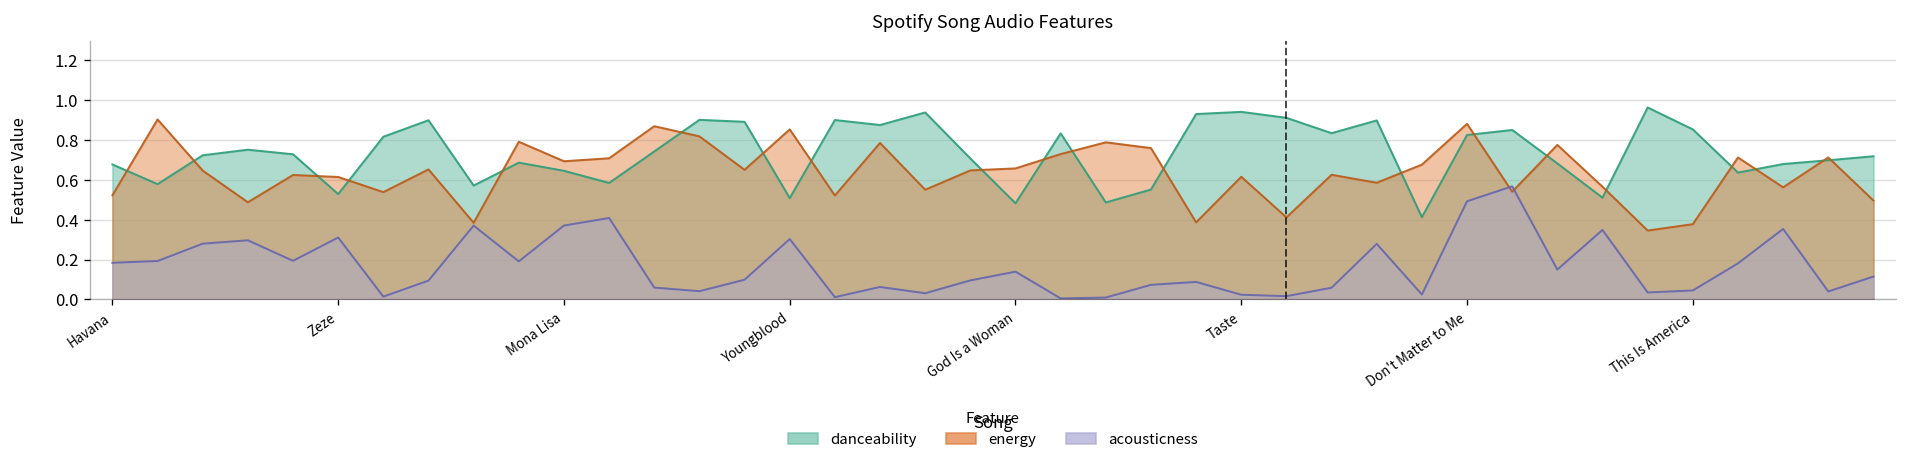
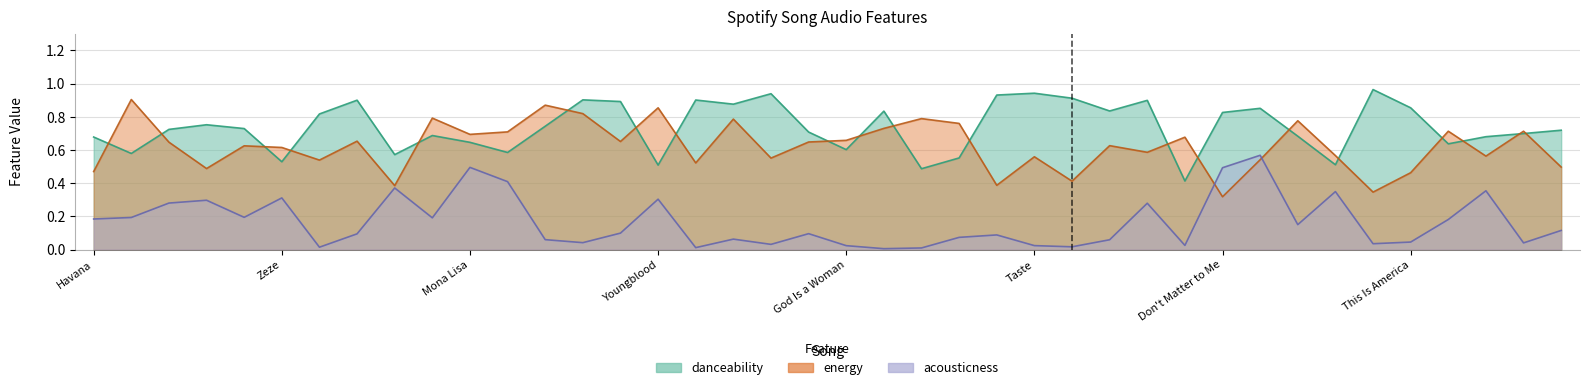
  {
    "danceability": {
      "Havana": 0.68,
      "Zeze": 0.53,
      "Mona Lisa": 0.65,
      "Youngblood": 0.51,
-     "God Is a Woman": 0.48,
+     "God Is a Woman": 0.60,
      "Taste": 0.94,
      "Don't Matter to Me": 0.83,
      "This Is America": 0.85
    },
    "energy": {
-     "Havana": 0.52,
+     "Havana": 0.47,
      "Zeze": 0.62,
      "Mona Lisa": 0.69,
      "Youngblood": 0.85,
      "God Is a Woman": 0.66,
-     "Taste": 0.62,
-     "Don't Matter to Me": 0.88,
-     "This Is America": 0.38
+     "Taste": 0.56,
+     "Don't Matter to Me": 0.32,
+     "This Is America": 0.46
    },
    "acousticness": {
      "Havana": 0.18,
      "Zeze": 0.31,
-     "Mona Lisa": 0.37,
+     "Mona Lisa": 0.50,
      "Youngblood": 0.30,
-     "God Is a Woman": 0.14,
+     "God Is a Woman": 0.02,
      "Taste": 0.02,
      "Don't Matter to Me": 0.49,
      "This Is America": 0.05
    }
  }
